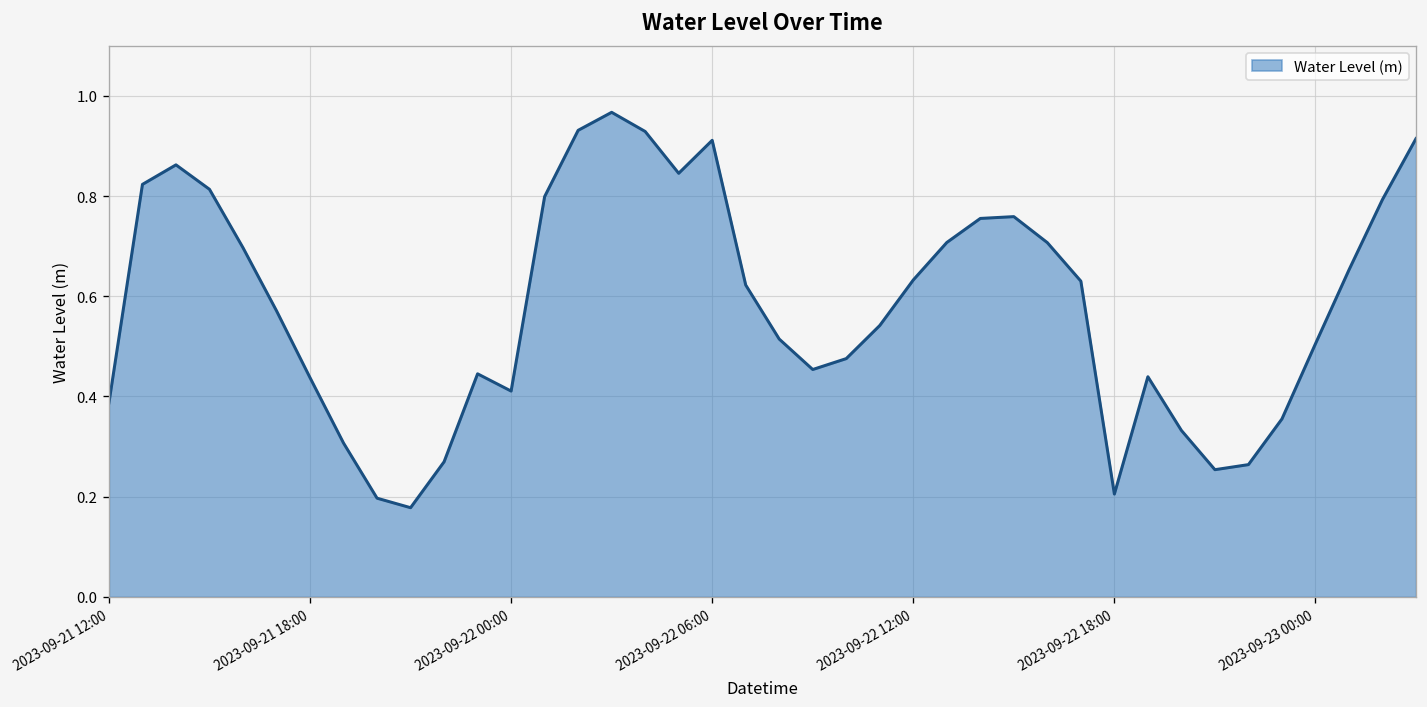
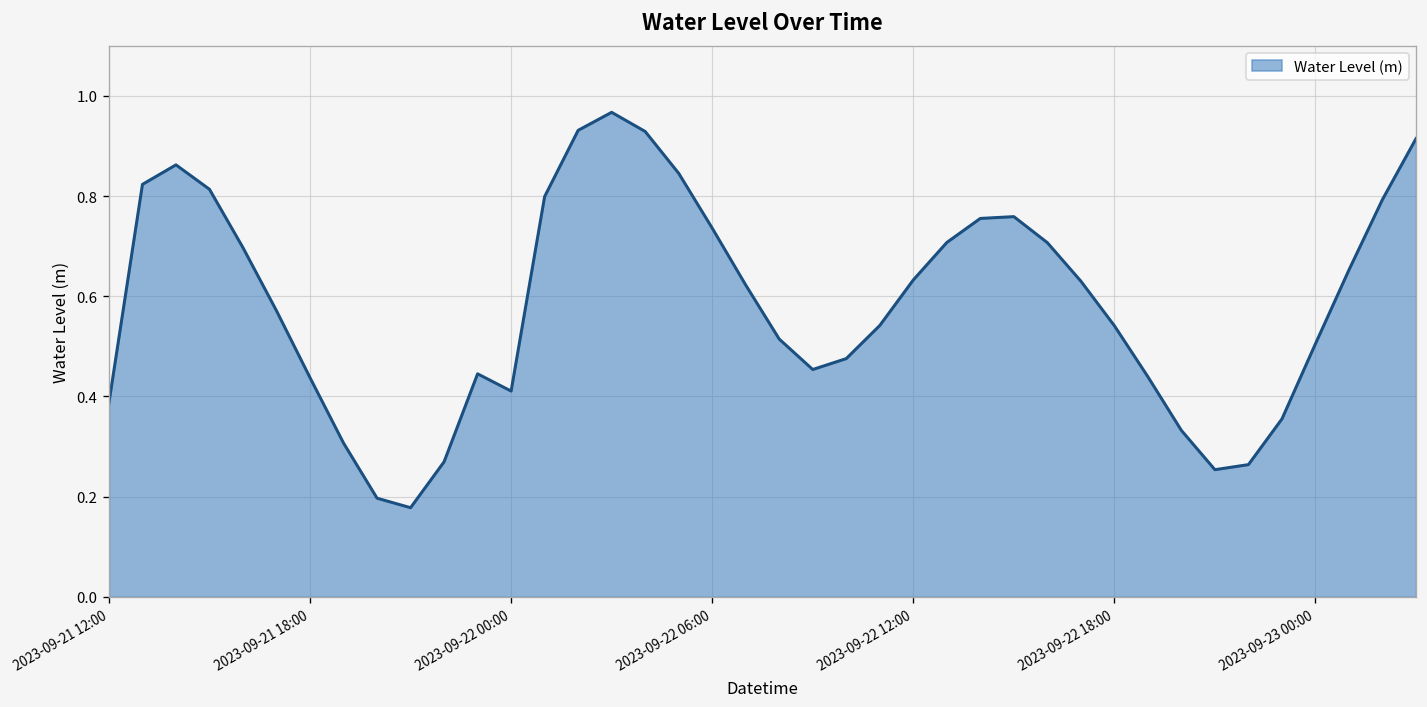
  {
    "2023-09-21 12:00": 0.39,
    "2023-09-21 18:00": 0.44,
    "2023-09-22 00:00": 0.41,
-   "2023-09-22 06:00": 0.91,
+   "2023-09-22 06:00": 0.74,
    "2023-09-22 12:00": 0.63,
-   "2023-09-22 18:00": 0.21,
+   "2023-09-22 18:00": 0.54,
    "2023-09-23 00:00": 0.51
  }
